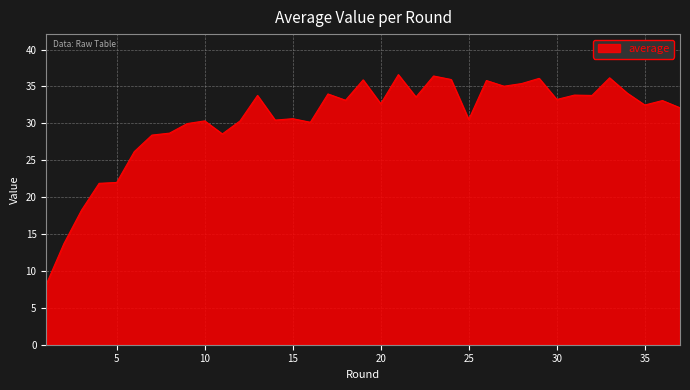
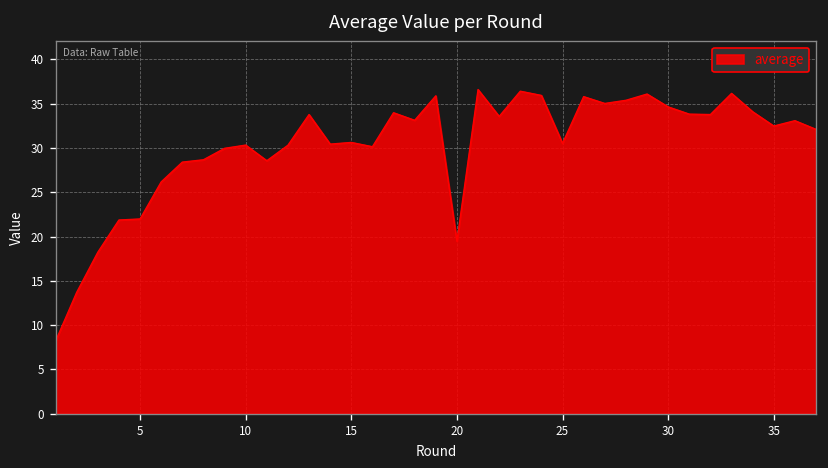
  {
    "5": 22,
    "10": 30,
    "15": 31,
-   "20": 33,
+   "20": 19,
    "25": 31,
-   "30": 33,
+   "30": 35,
    "35": 32
  }
